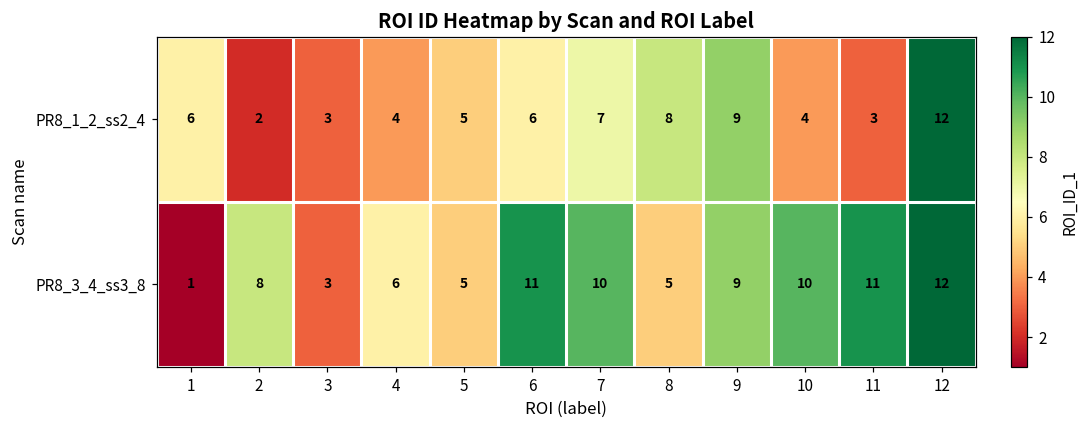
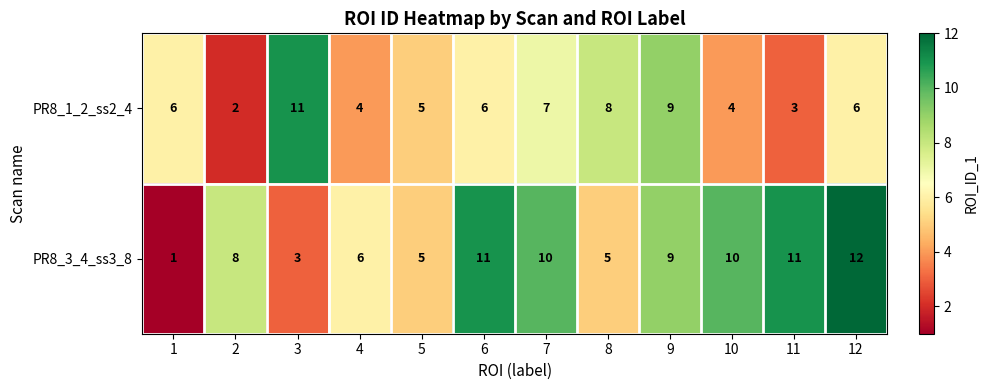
  {
    "PR8_1_2_ss2_4": {
      "1": 6,
      "2": 2,
-     "3": 3,
+     "3": 11,
      "4": 4,
      "5": 5,
      "6": 6,
      "7": 7,
      "8": 8,
      "9": 9,
      "10": 4,
      "11": 3,
-     "12": 12
+     "12": 6
    },
    "PR8_3_4_ss3_8": {
      "1": 1,
      "2": 8,
      "3": 3,
      "4": 6,
      "5": 5,
      "6": 11,
      "7": 10,
      "8": 5,
      "9": 9,
      "10": 10,
      "11": 11,
      "12": 12
    }
  }
